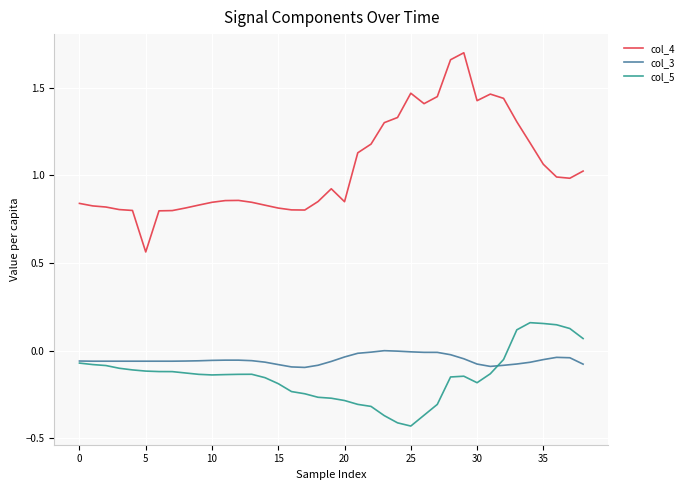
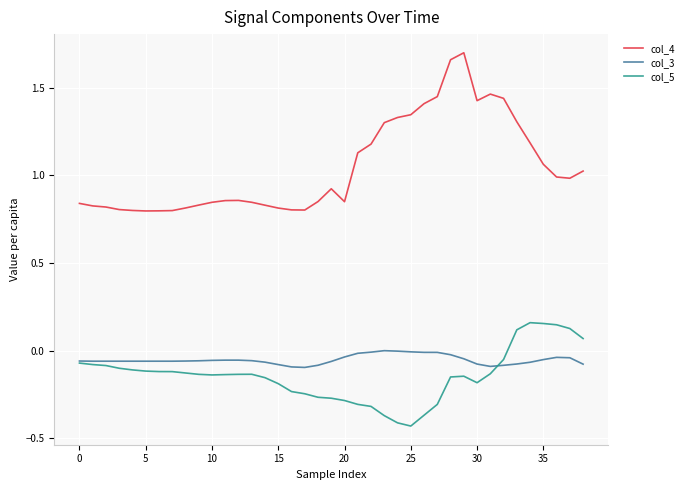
  {
    "col_4": {
      "0": 0.84,
-     "5": 0.56,
+     "5": 0.80,
      "10": 0.85,
      "15": 0.81,
      "20": 0.85,
-     "25": 1.47,
+     "25": 1.35,
      "30": 1.43,
      "35": 1.06
    }
  }
